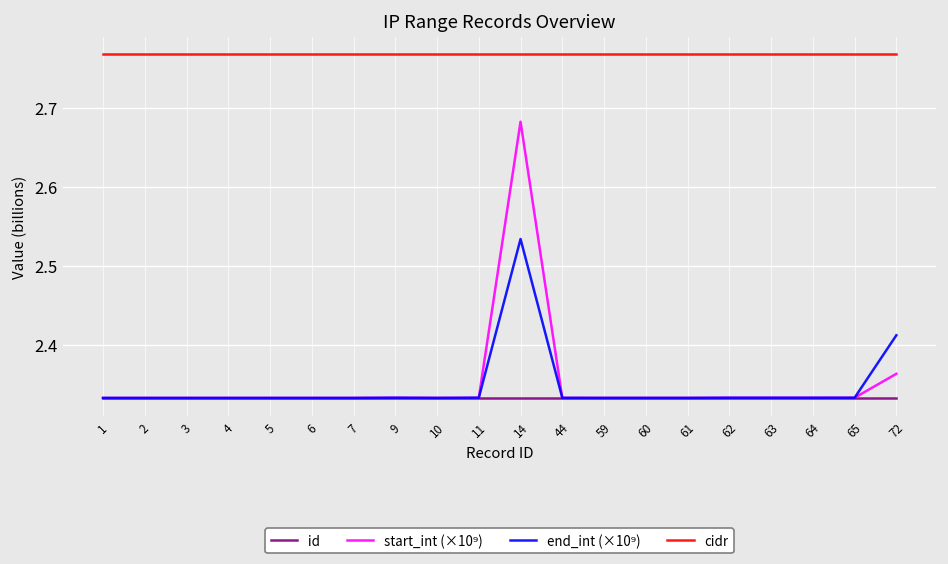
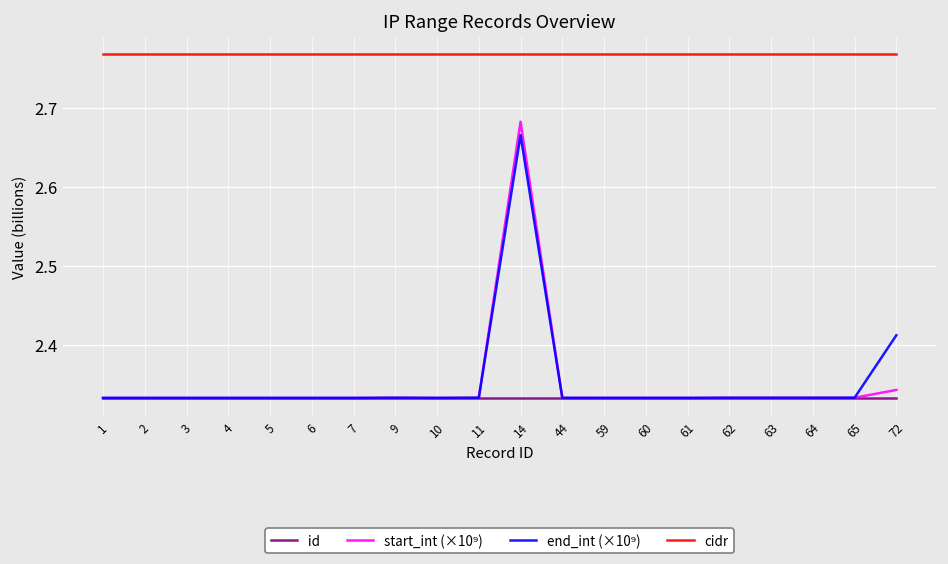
  {
    "id": {
      "14": 2.33,
      "72": 2.33
    },
    "start_int (×10⁹)": {
      "14": 2.68,
-     "72": 2.36
+     "72": 2.34
    },
    "end_int (×10⁹)": {
-     "14": 2.53,
+     "14": 2.67,
      "72": 2.41
    },
    "cidr": {
      "1": 2.77,
      "2": 2.77,
      "3": 2.77,
      "4": 2.77,
      "5": 2.77,
      "6": 2.77,
      "7": 2.77,
      "9": 2.77,
      "10": 2.77,
      "11": 2.77,
      "14": 2.77,
      "44": 2.77,
      "59": 2.77,
      "60": 2.77,
      "61": 2.77,
      "62": 2.77,
      "63": 2.77,
      "64": 2.77,
      "65": 2.77,
      "72": 2.77
    }
  }
